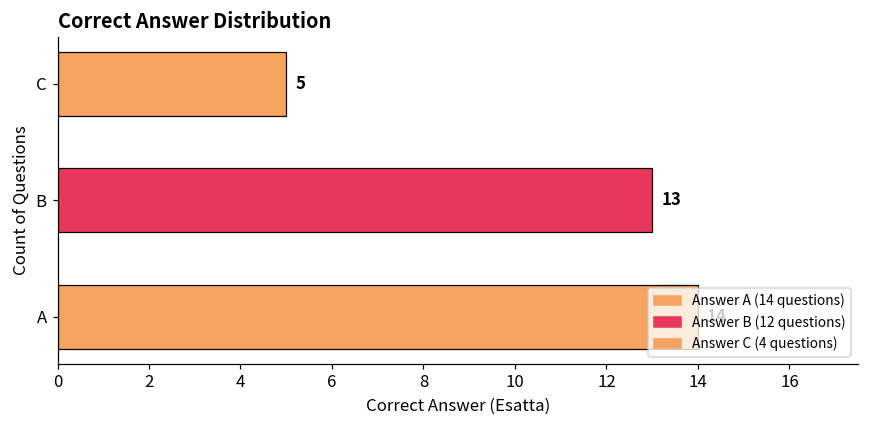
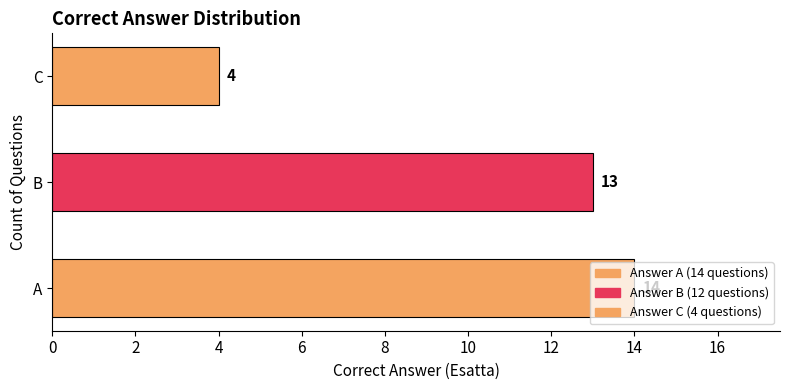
  {
-   "C": 5,
+   "C": 4,
    "B": 13
  }
